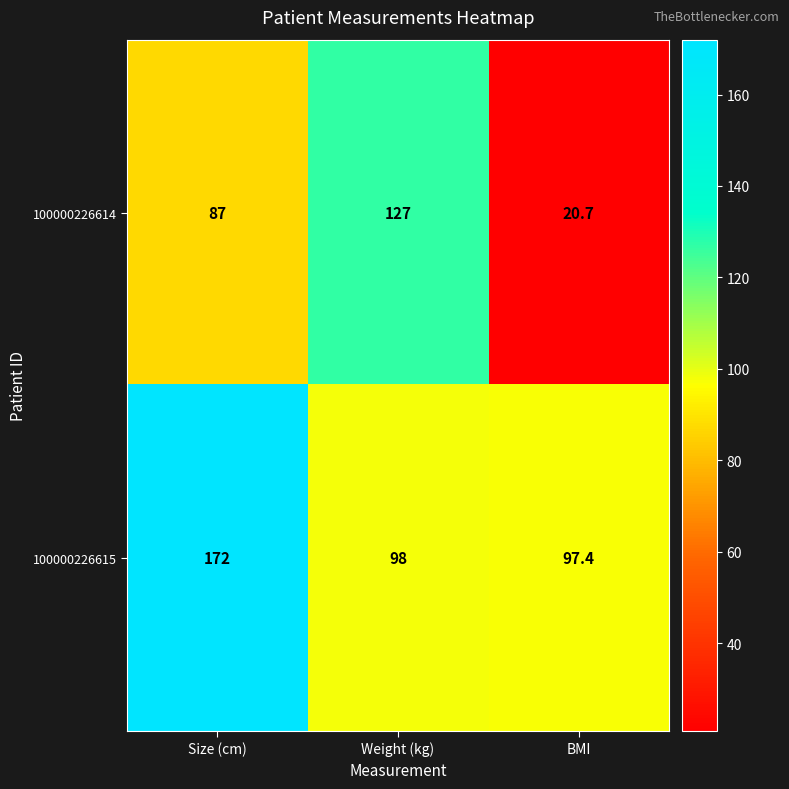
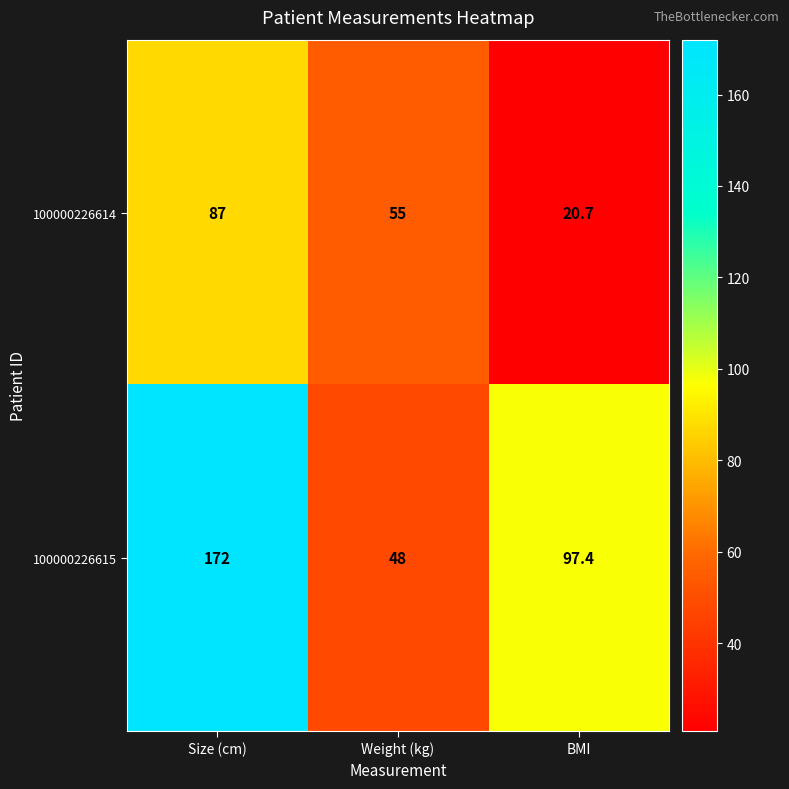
  {
    "100000226614": {
      "Size (cm)": 87,
-     "Weight (kg)": 127,
+     "Weight (kg)": 55,
      "BMI": 20.7
    },
    "100000226615": {
      "Size (cm)": 172,
-     "Weight (kg)": 98,
+     "Weight (kg)": 48,
      "BMI": 97.4
    }
  }
